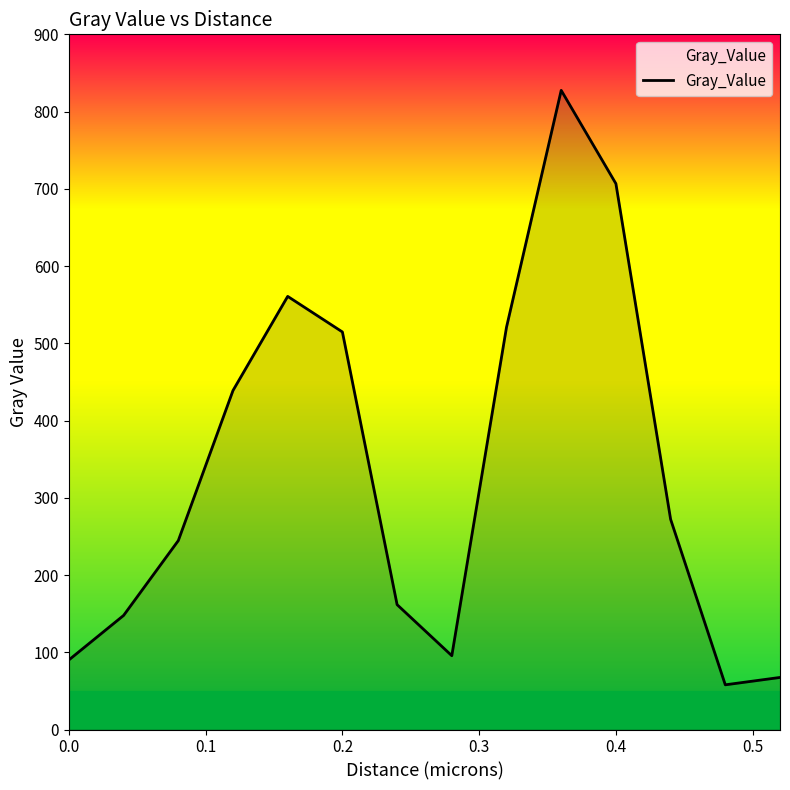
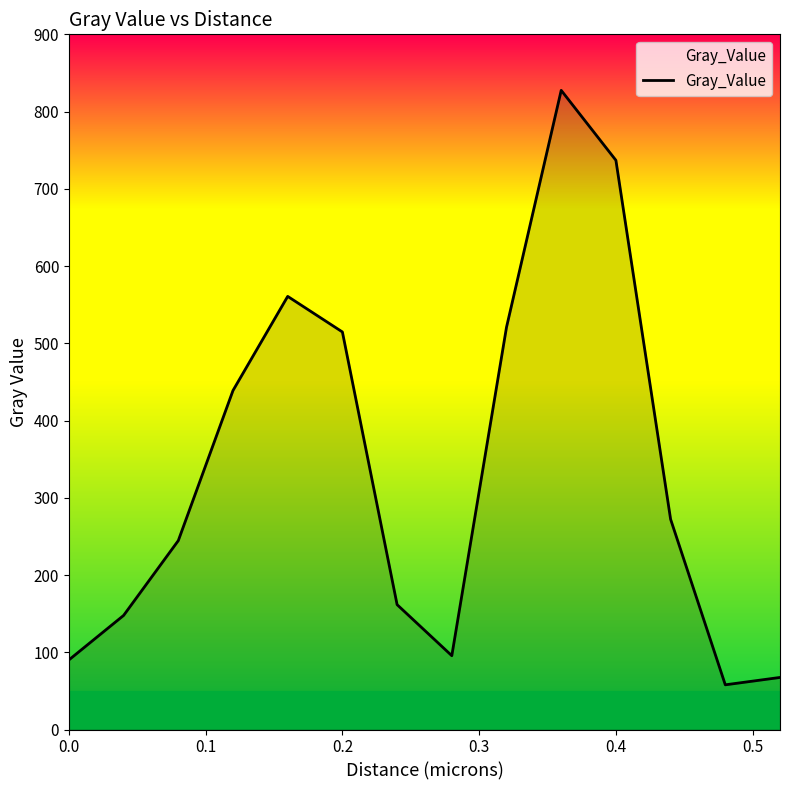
  {
    "0.0": 90,
    "0.2": 510,
-   "0.4": 710
+   "0.4": 740
  }
